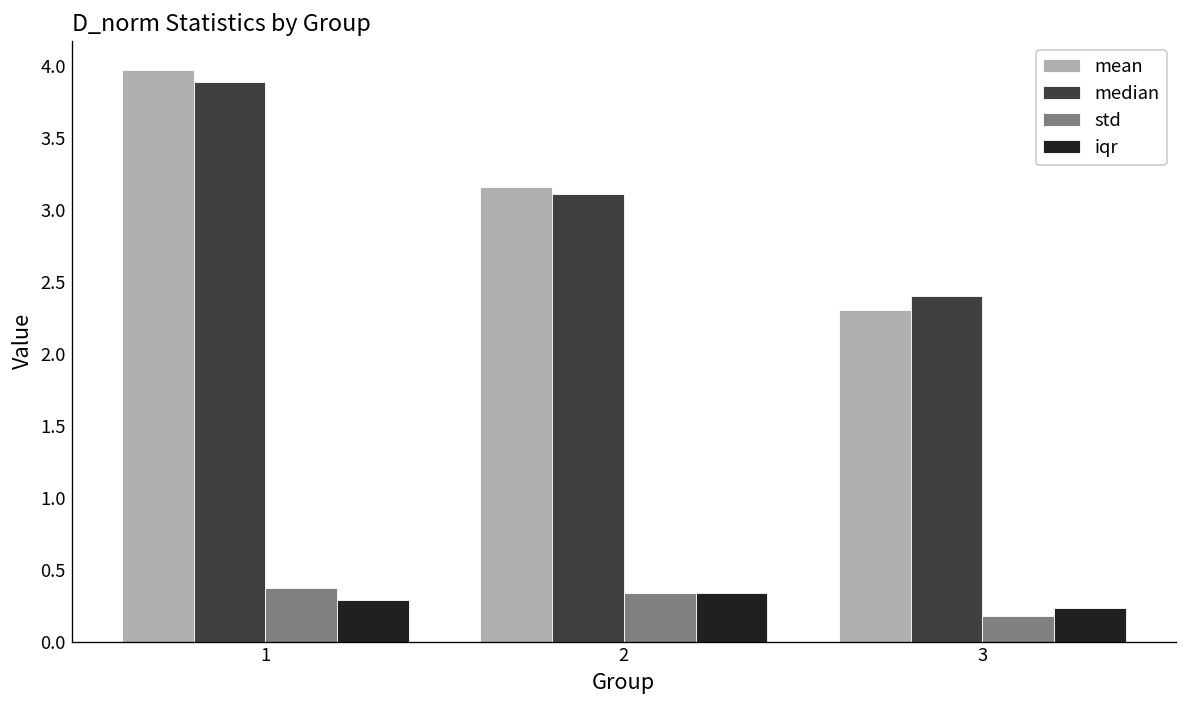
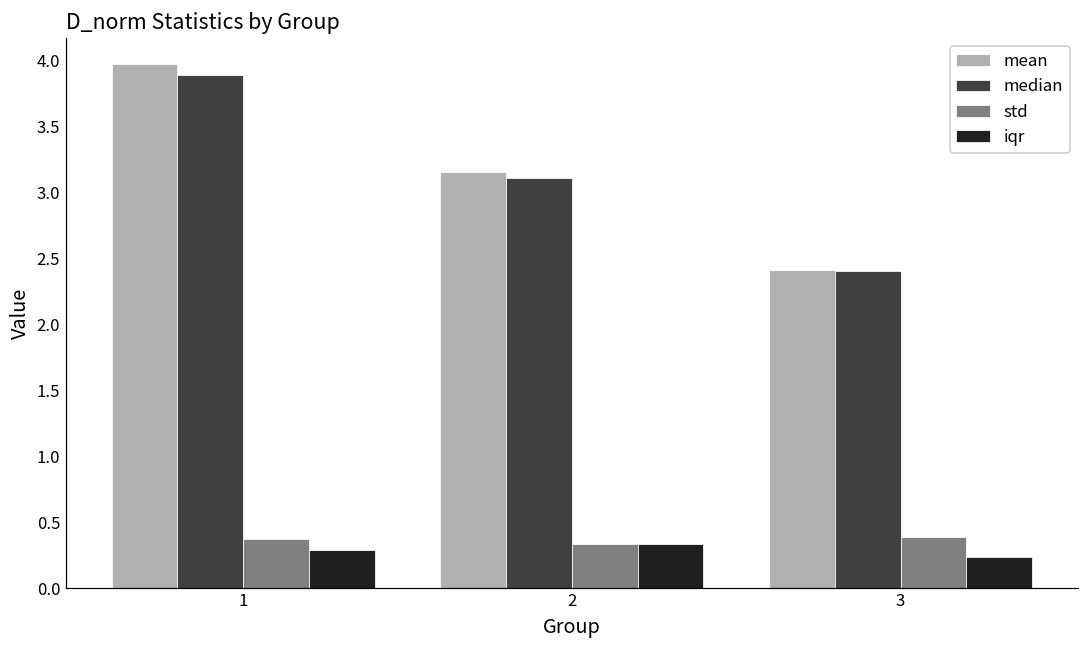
  {
    "mean": {
      "1": 3.98,
      "2": 3.16,
-     "3": 2.31
+     "3": 2.41
    },
    "std": {
      "1": 0.37,
      "2": 0.34,
-     "3": 0.18
+     "3": 0.39
    }
  }
